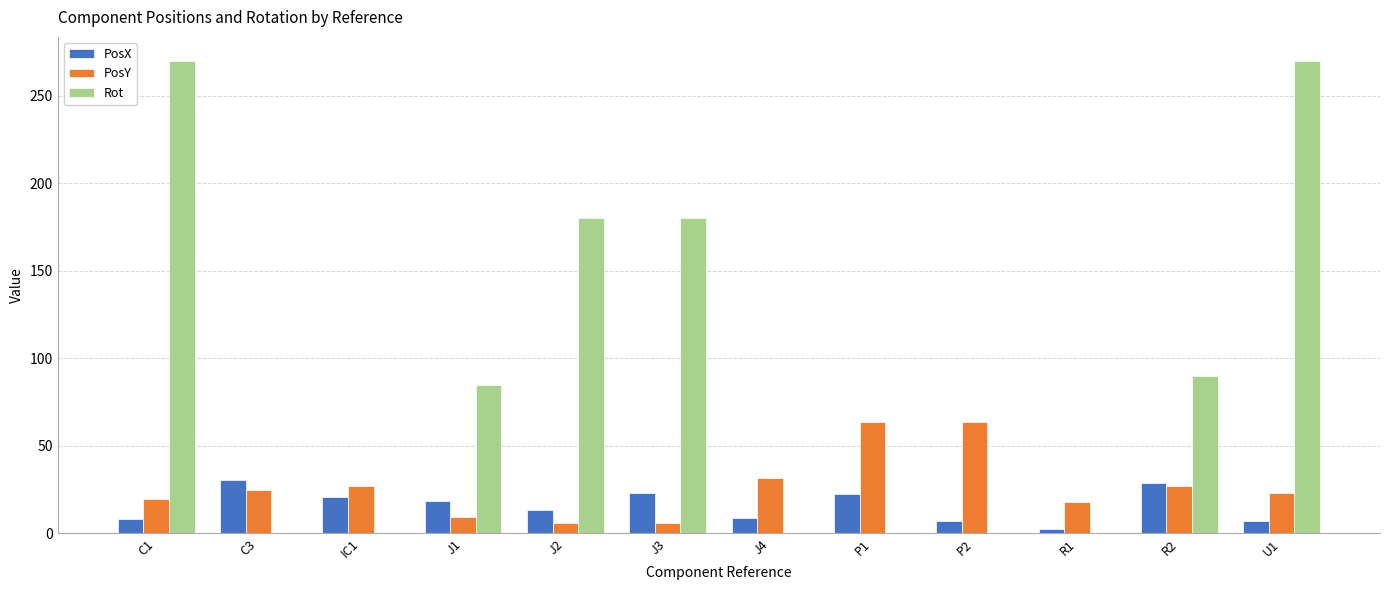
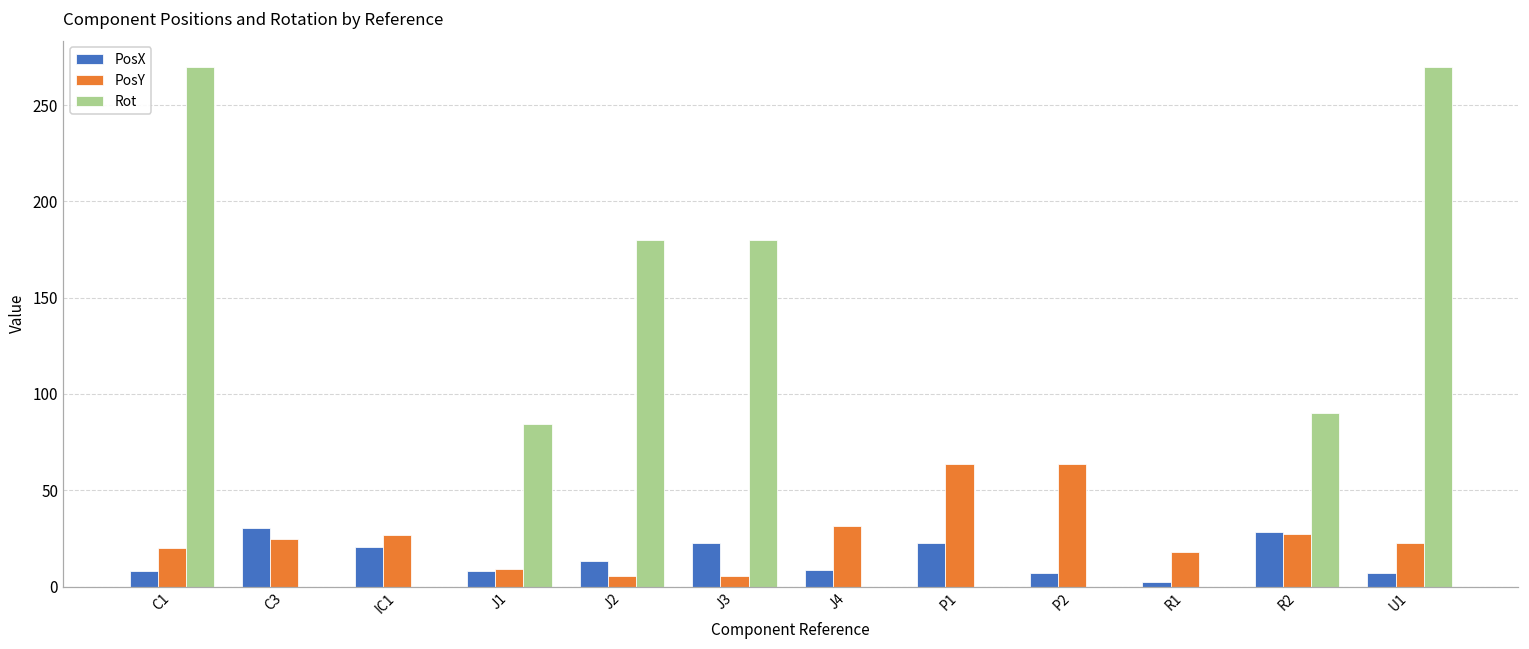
  {
    "PosX": {
      "C1": 8,
      "C3": 31,
      "IC1": 21,
-     "J1": 18,
+     "J1": 8,
      "J2": 13,
      "J3": 23,
      "J4": 9,
      "P1": 22,
      "P2": 7,
      "R1": 2,
      "R2": 29,
      "U1": 7
    },
    "PosY": {
      "C1": 20,
      "C3": 25,
      "IC1": 27,
      "J1": 9,
      "J2": 6,
      "J3": 6,
      "J4": 32,
      "P1": 64,
      "P2": 64,
      "R1": 18,
      "R2": 27,
      "U1": 23
    },
    "Rot": {
      "C1": 270,
      "C3": 0,
      "IC1": 0,
      "J1": 84,
      "J2": 180,
      "J3": 180,
      "J4": 0,
      "P1": 0,
      "P2": 0,
      "R1": 0,
      "R2": 90,
      "U1": 270
    }
  }
